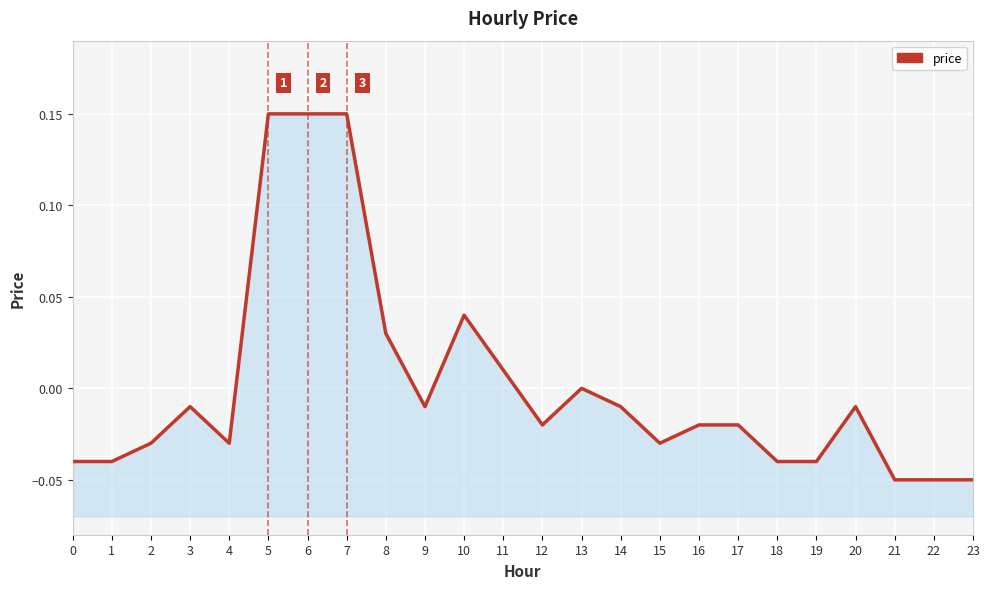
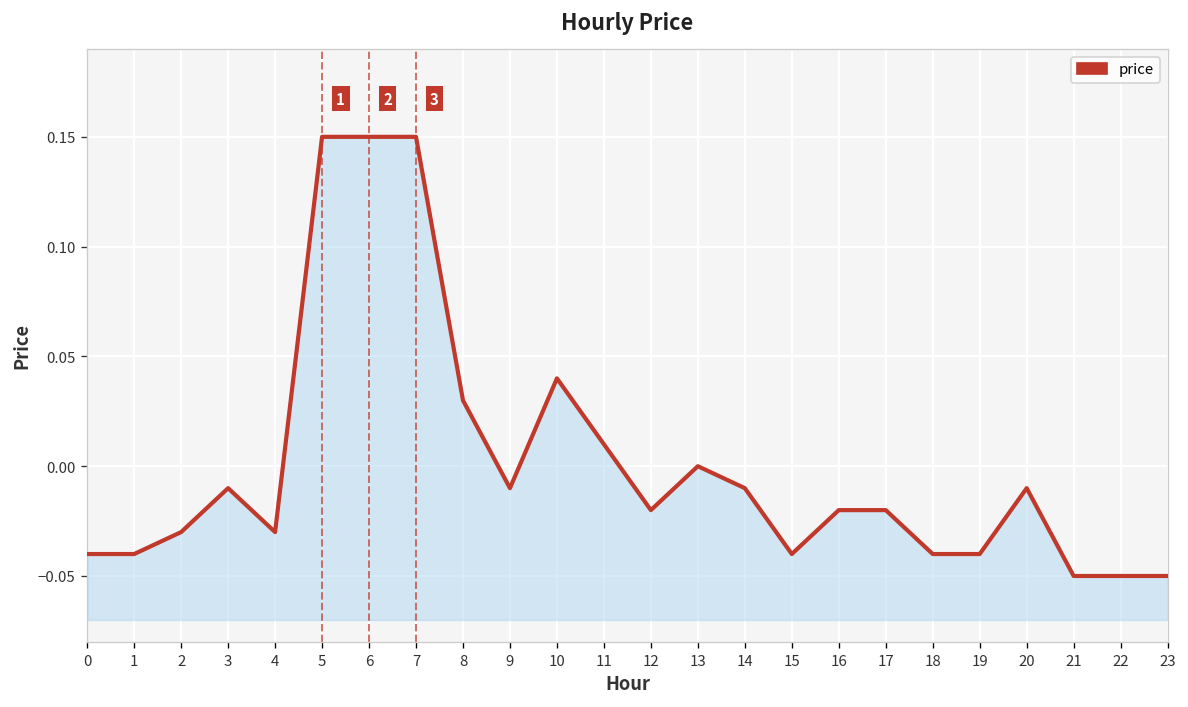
  {
    "0": -0.04,
    "1": -0.04,
    "2": -0.03,
    "3": -0.01,
    "4": -0.03,
    "5": 0.15,
    "6": 0.15,
    "7": 0.15,
    "8": 0.03,
    "9": -0.01,
    "10": 0.04,
    "11": 0.01,
    "12": -0.02,
    "13": 0.00,
    "14": -0.01,
-   "15": -0.03,
+   "15": -0.04,
    "16": -0.02,
    "17": -0.02,
    "18": -0.04,
    "19": -0.04,
    "20": -0.01,
    "21": -0.05,
    "22": -0.05,
    "23": -0.05
  }
